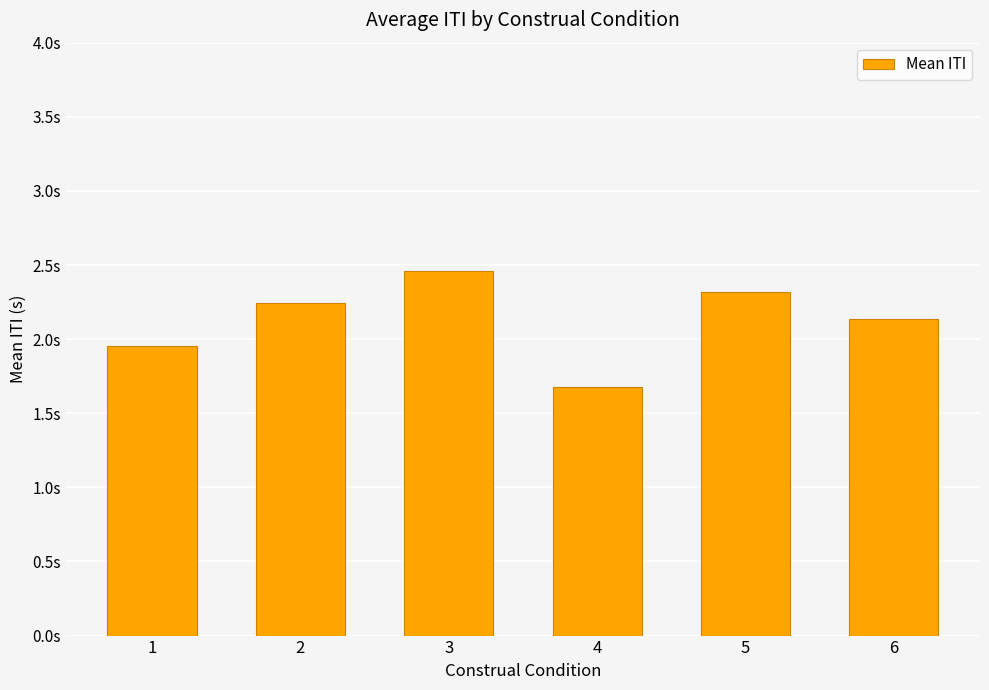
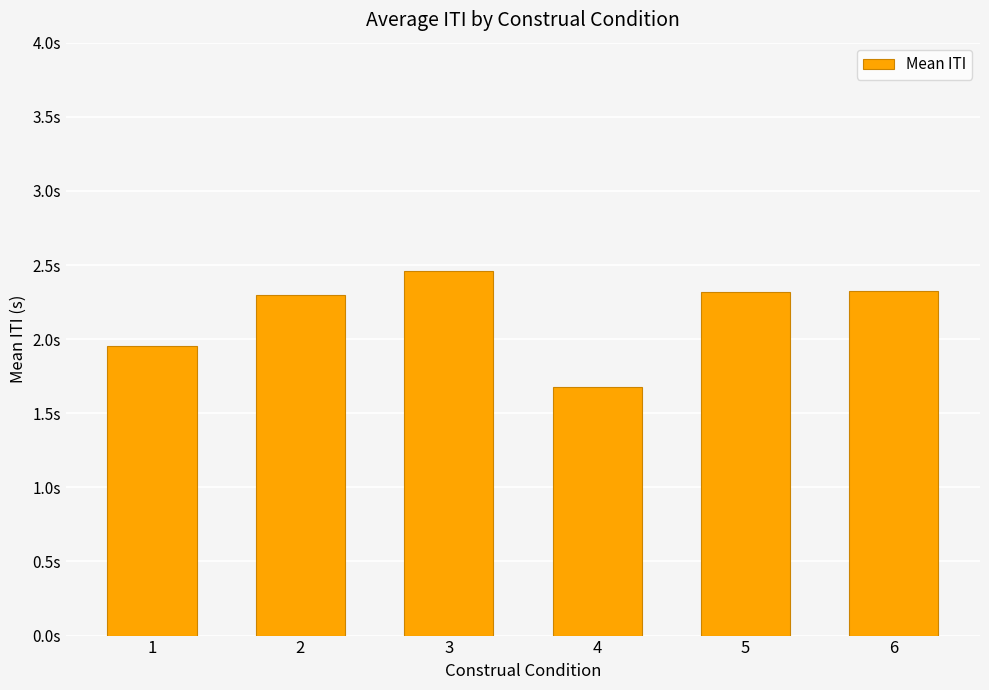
  {
    "1": "1.96s",
-   "2": "2.24s",
+   "2": "2.30s",
    "3": "2.46s",
    "4": "1.68s",
    "5": "2.32s",
-   "6": "2.14s"
+   "6": "2.33s"
  }
